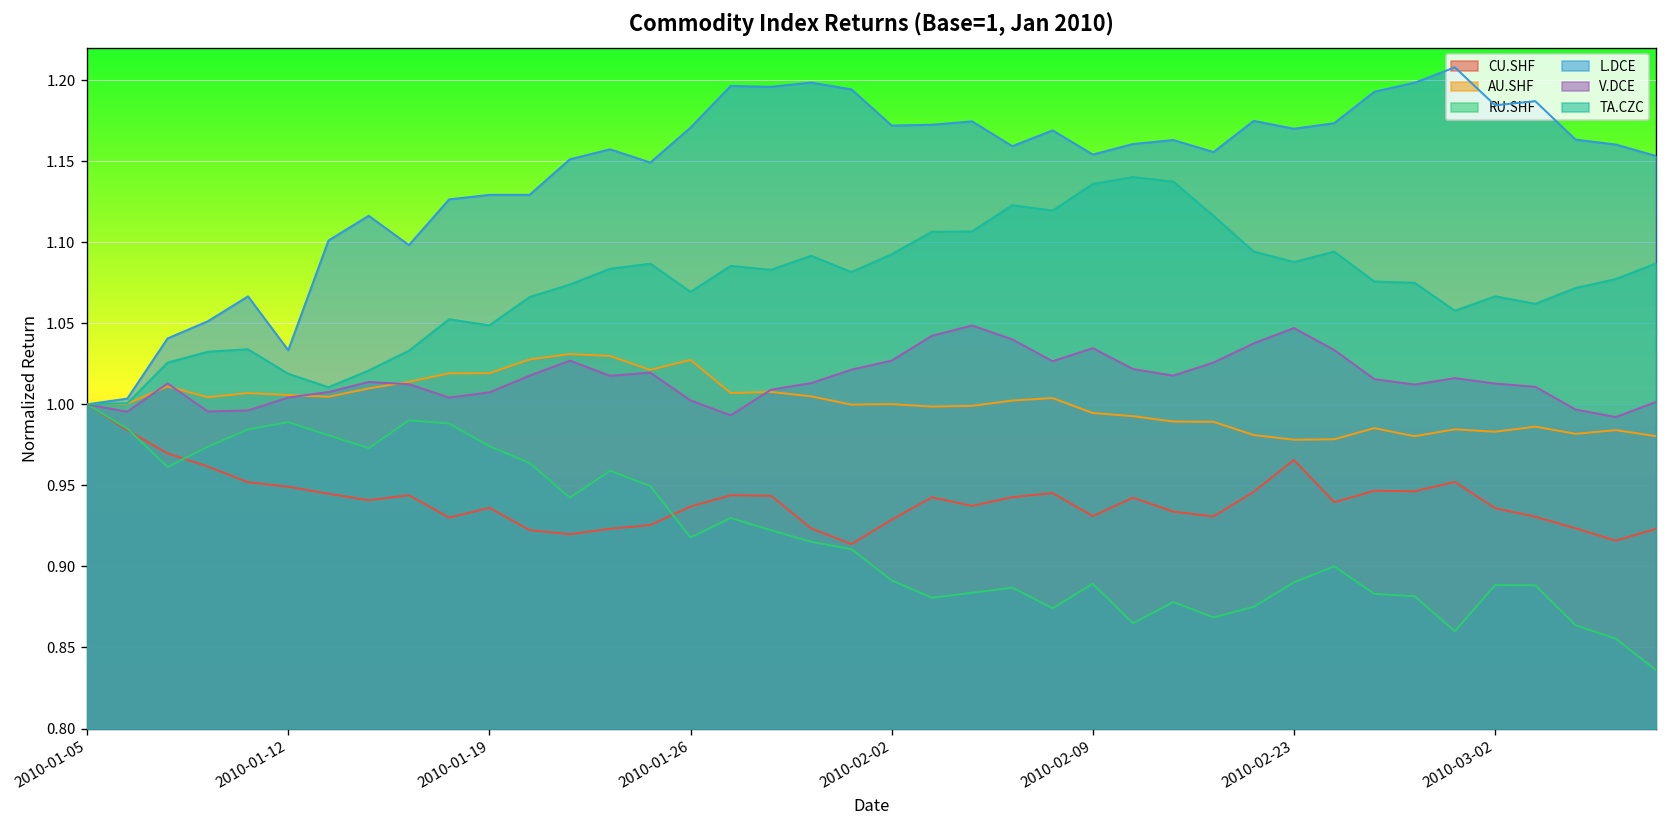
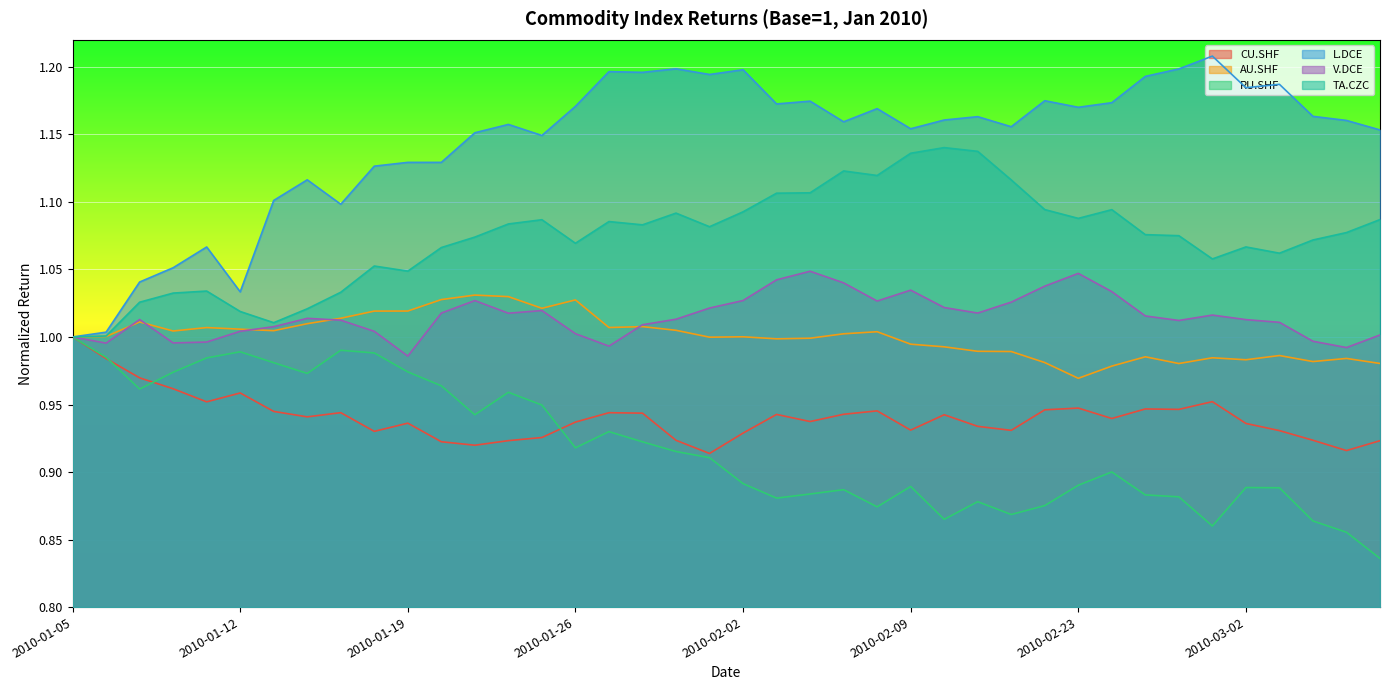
  {
    "CU.SHF": {
-     "2010-01-12": 0.949,
+     "2010-01-12": 0.959,
      "2010-01-19": 0.936,
      "2010-01-26": 0.937,
      "2010-02-02": 0.929,
      "2010-02-09": 0.931,
-     "2010-02-23": 0.966,
+     "2010-02-23": 0.947,
      "2010-03-02": 0.936
    },
    "AU.SHF": {
      "2010-01-19": 1.019,
      "2010-01-26": 1.027,
      "2010-02-02": 1.000,
      "2010-02-09": 0.995,
-     "2010-02-23": 0.978,
+     "2010-02-23": 0.969,
      "2010-03-02": 0.983
    },
    "L.DCE": {
      "2010-01-12": 1.033,
      "2010-01-19": 1.129,
      "2010-01-26": 1.171,
-     "2010-02-02": 1.172,
+     "2010-02-02": 1.198,
      "2010-02-09": 1.154,
      "2010-02-23": 1.170
    },
    "V.DCE": {
-     "2010-01-19": 1.007,
+     "2010-01-19": 0.986,
      "2010-01-26": 1.002,
      "2010-02-02": 1.027,
      "2010-02-09": 1.035,
      "2010-02-23": 1.047,
      "2010-03-02": 1.013
    }
  }
